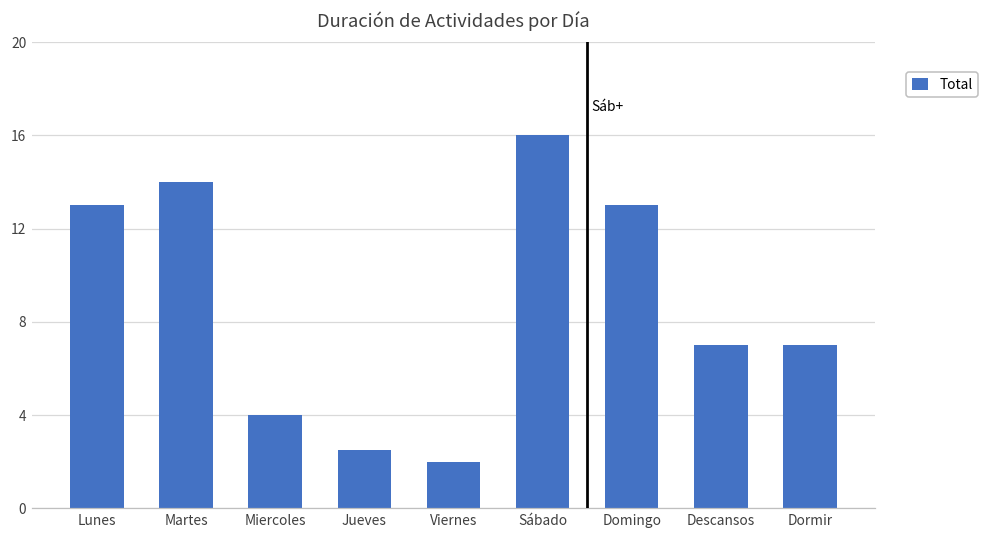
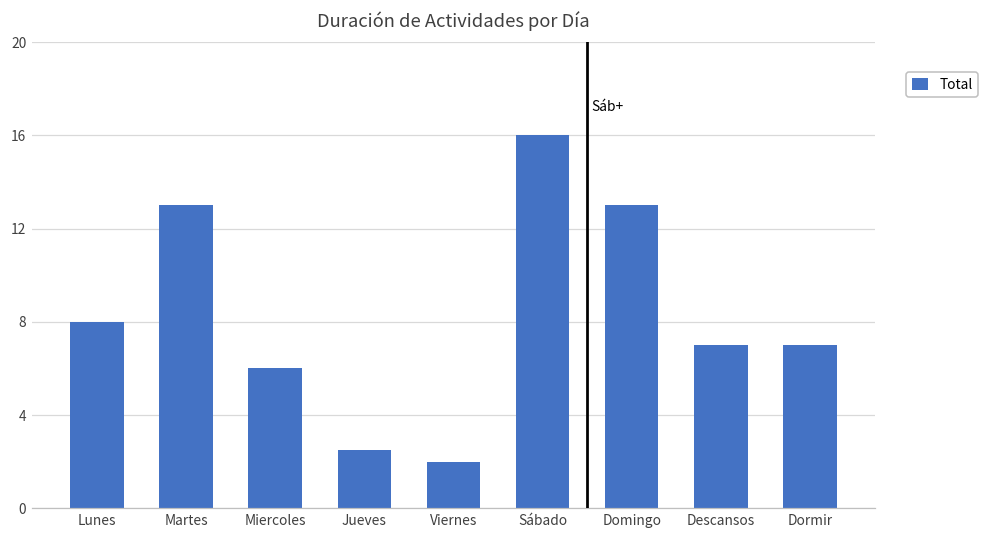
  {
-   "Lunes": 13,
-   "Martes": 14,
-   "Miercoles": 4,
+   "Lunes": 8,
+   "Martes": 13,
+   "Miercoles": 6,
    "Jueves": 2.5,
    "Viernes": 2,
    "Sábado": 16,
    "Domingo": 13,
    "Descansos": 7,
    "Dormir": 7
  }
